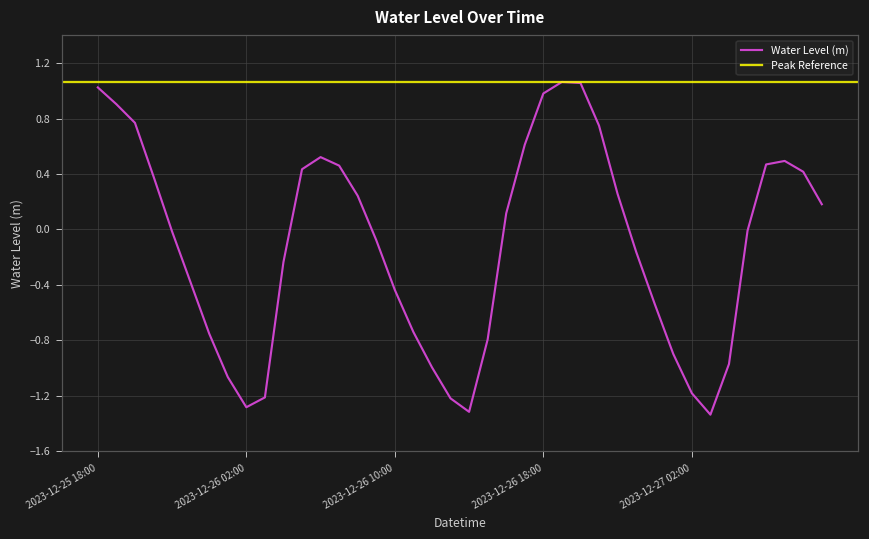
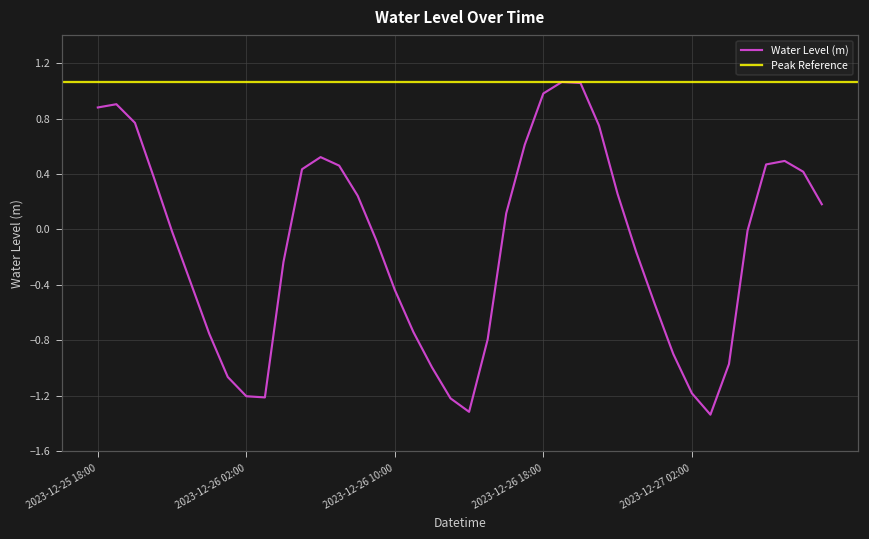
  {
-   "2023-12-25 18:00": 1.02,
-   "2023-12-26 02:00": -1.28,
+   "2023-12-25 18:00": 0.88,
+   "2023-12-26 02:00": -1.20,
    "2023-12-26 10:00": -0.44,
    "2023-12-26 18:00": 0.98,
    "2023-12-27 02:00": -1.18
  }
